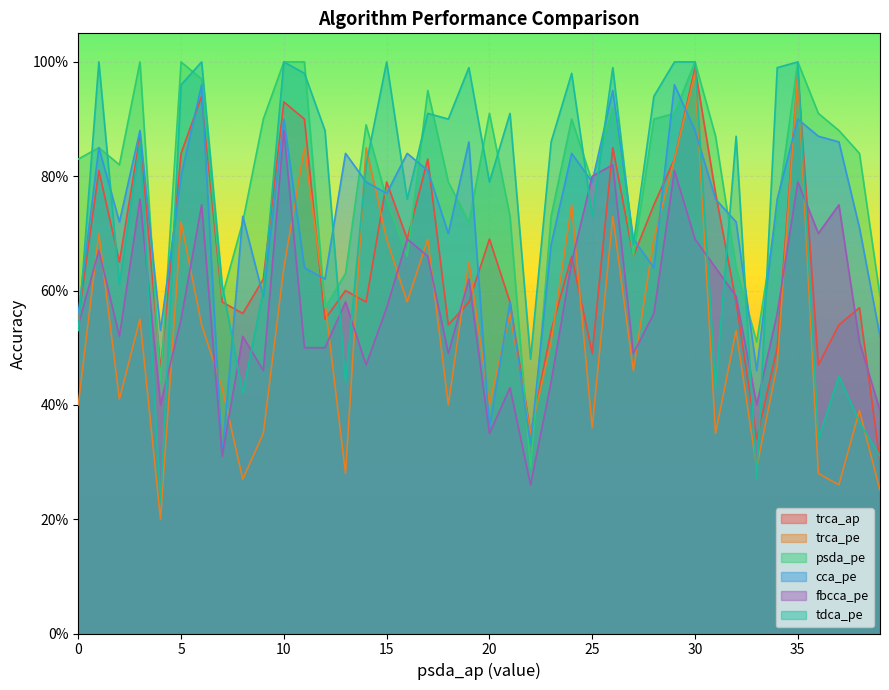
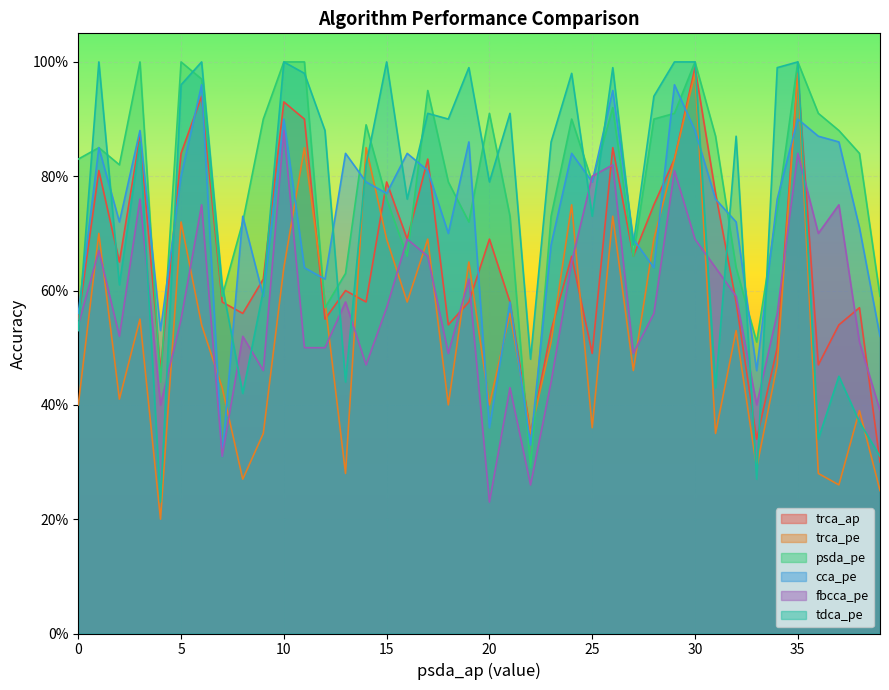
  {
    "fbcca_pe": {
      "0": "54%",
      "5": "55%",
      "10": "88%",
      "15": "57%",
-     "20": "35%",
+     "20": "23%",
      "25": "80%",
      "30": "69%",
-     "35": "79%"
+     "35": "84%"
    }
  }
